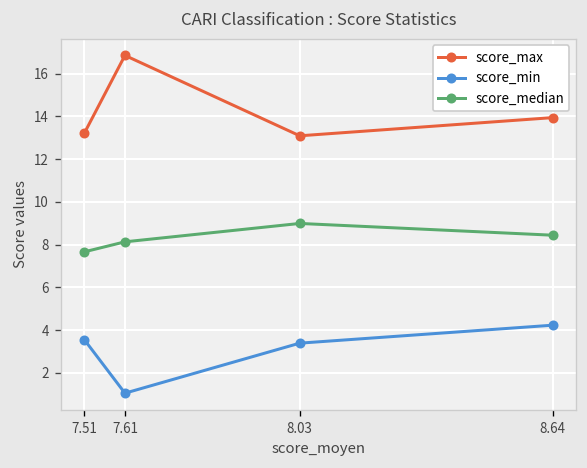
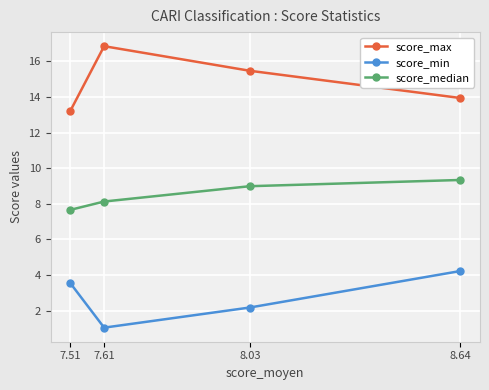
  {
    "score_max": {
      "7.51": 13.2,
      "7.61": 16.9,
-     "8.03": 13.1,
+     "8.03": 15.5,
      "8.64": 13.9
    },
    "score_min": {
      "7.51": 3.6,
      "7.61": 1.1,
-     "8.03": 3.4,
+     "8.03": 2.2,
      "8.64": 4.2
    },
    "score_median": {
      "7.51": 7.7,
      "7.61": 8.1,
      "8.03": 9.0,
-     "8.64": 8.4
+     "8.64": 9.3
    }
  }
